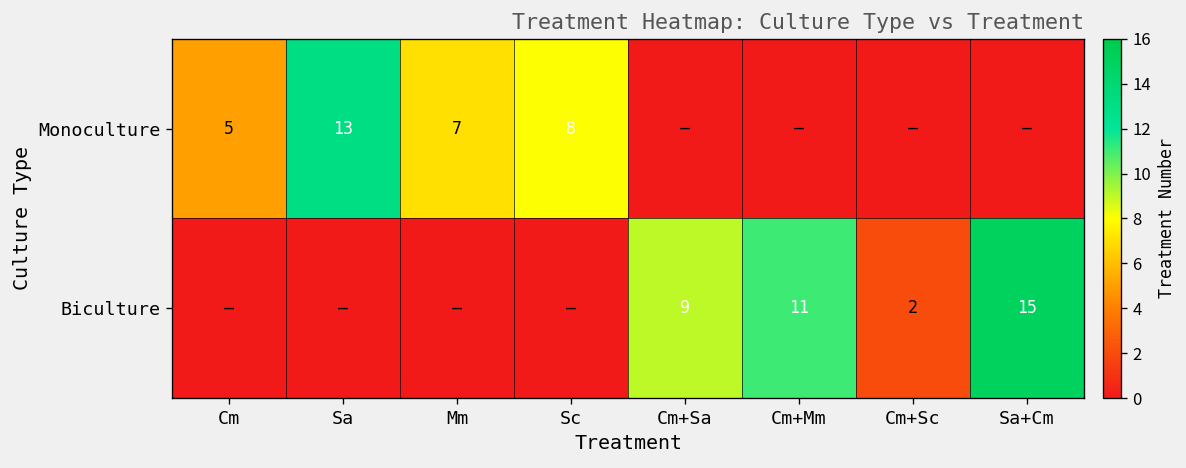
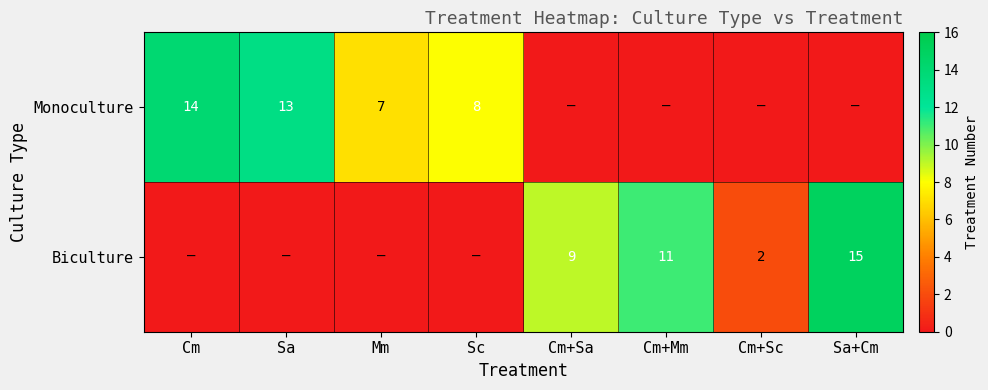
  {
    "Monoculture": {
-     "Cm": 5,
+     "Cm": 14,
      "Sa": 13,
      "Mm": 7,
      "Sc": 8
    },
    "Biculture": {
      "Cm+Sa": 9,
      "Cm+Mm": 11,
      "Cm+Sc": 2,
      "Sa+Cm": 15
    }
  }
